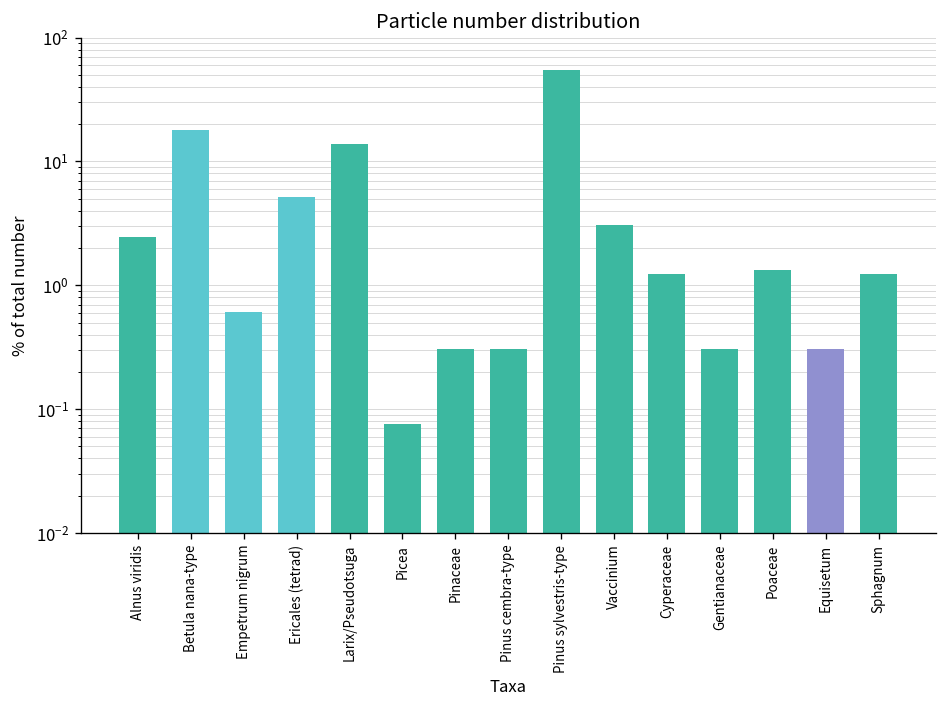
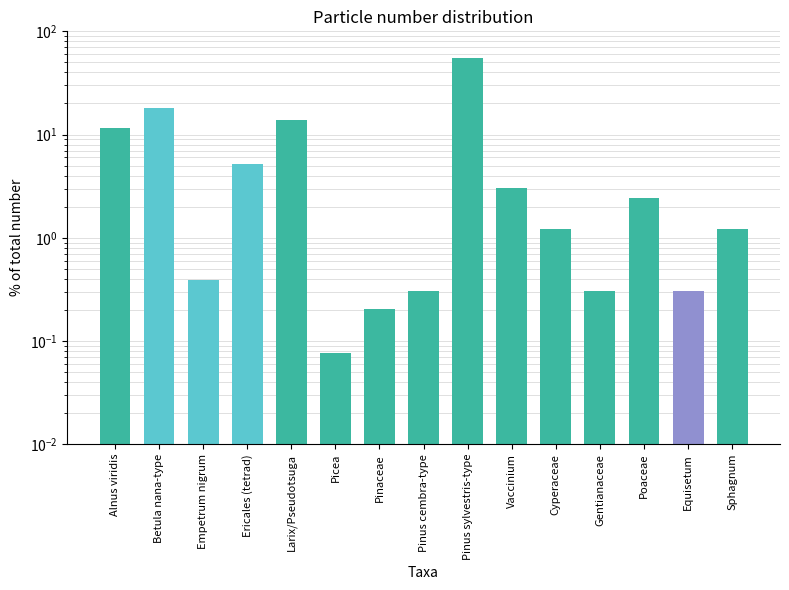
  {
-   "Alnus viridis": 2.4,
+   "Alnus viridis": 12,
    "Betula nana-type": 18,
-   "Empetrum nigrum": 0.6,
+   "Empetrum nigrum": 0.39,
    "Ericales (tetrad)": 5,
    "Larix/Pseudotsuga": 14,
    "Picea": 0.08,
-   "Pinaceae": 0.31,
+   "Pinaceae": 0.20,
    "Pinus cembra-type": 0.31,
    "Pinus sylvestris-type": 50,
    "Vaccinium": 3.1,
    "Cyperaceae": 1.2,
    "Gentianaceae": 0.31,
-   "Poaceae": 1.3,
+   "Poaceae": 2.4,
    "Equisetum": 0.31,
    "Sphagnum": 1.2
  }
